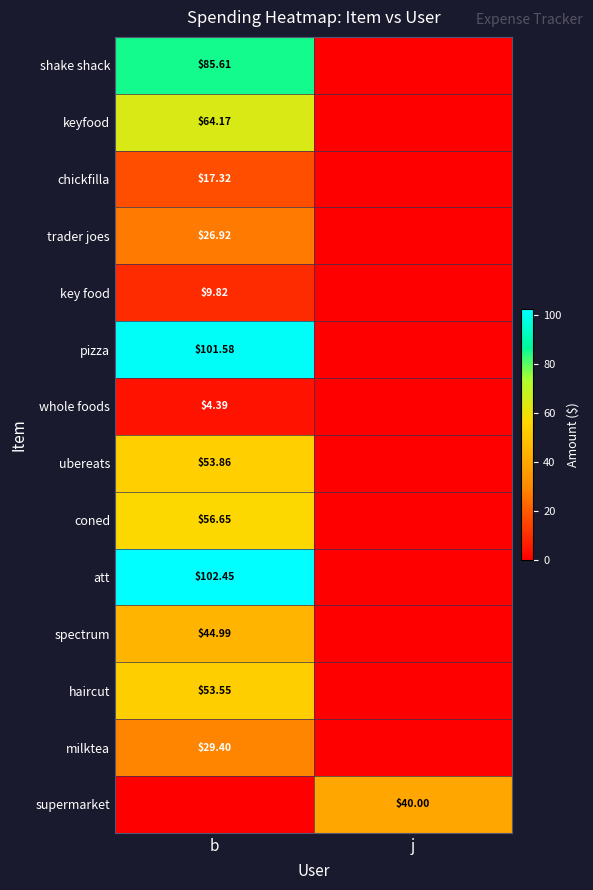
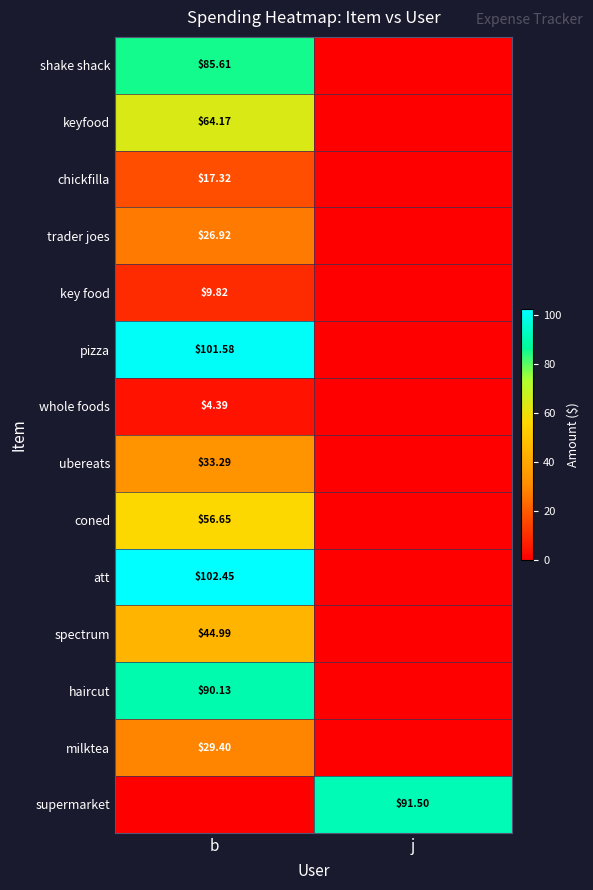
  {
    "shake shack": {
      "b": "$85.61"
    },
    "keyfood": {
      "b": "$64.17"
    },
    "chickfilla": {
      "b": "$17.32"
    },
    "trader joes": {
      "b": "$26.92"
    },
    "key food": {
      "b": "$9.82"
    },
    "pizza": {
      "b": "$101.58"
    },
    "whole foods": {
      "b": "$4.39"
    },
    "ubereats": {
-     "b": "$53.86"
+     "b": "$33.29"
    },
    "coned": {
      "b": "$56.65"
    },
    "att": {
      "b": "$102.45"
    },
    "spectrum": {
      "b": "$44.99"
    },
    "haircut": {
-     "b": "$53.55"
+     "b": "$90.13"
    },
    "milktea": {
      "b": "$29.40"
    },
    "supermarket": {
-     "j": "$40.00"
+     "j": "$91.50"
    }
  }
